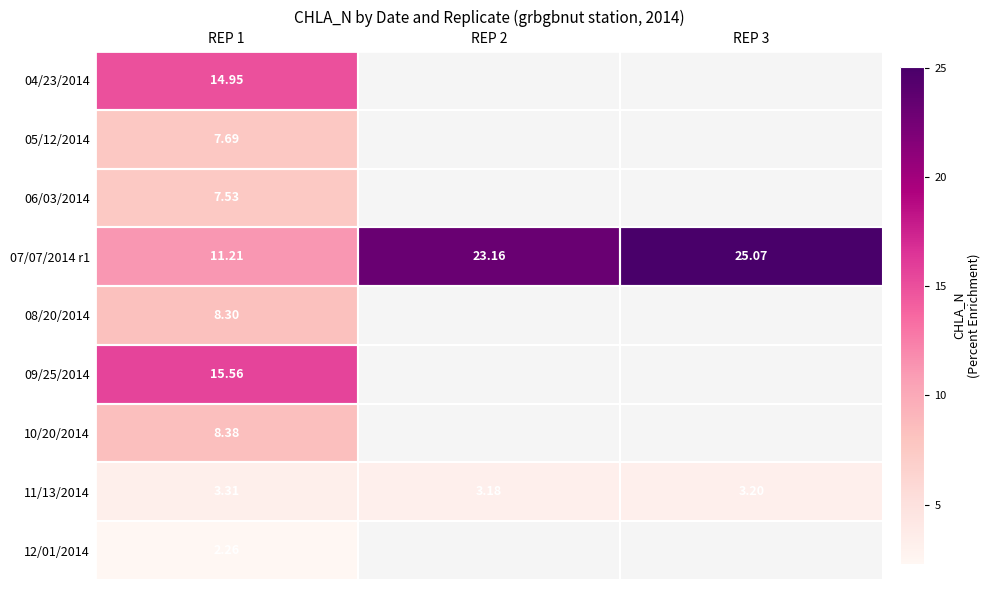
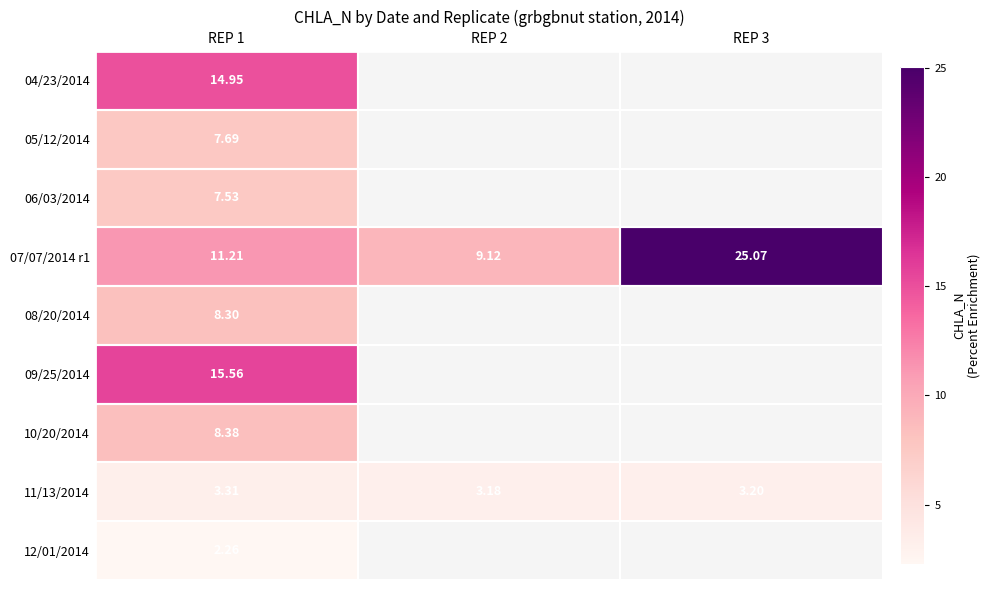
  {
    "04/23/2014": {
      "REP 1": 14.95
    },
    "05/12/2014": {
      "REP 1": 7.69
    },
    "06/03/2014": {
      "REP 1": 7.53
    },
    "07/07/2014 r1": {
      "REP 1": 11.21,
-     "REP 2": 23.16,
+     "REP 2": 9.12,
      "REP 3": 25.07
    },
    "08/20/2014": {
      "REP 1": 8.30
    },
    "09/25/2014": {
      "REP 1": 15.56
    },
    "10/20/2014": {
      "REP 1": 8.38
    }
  }
